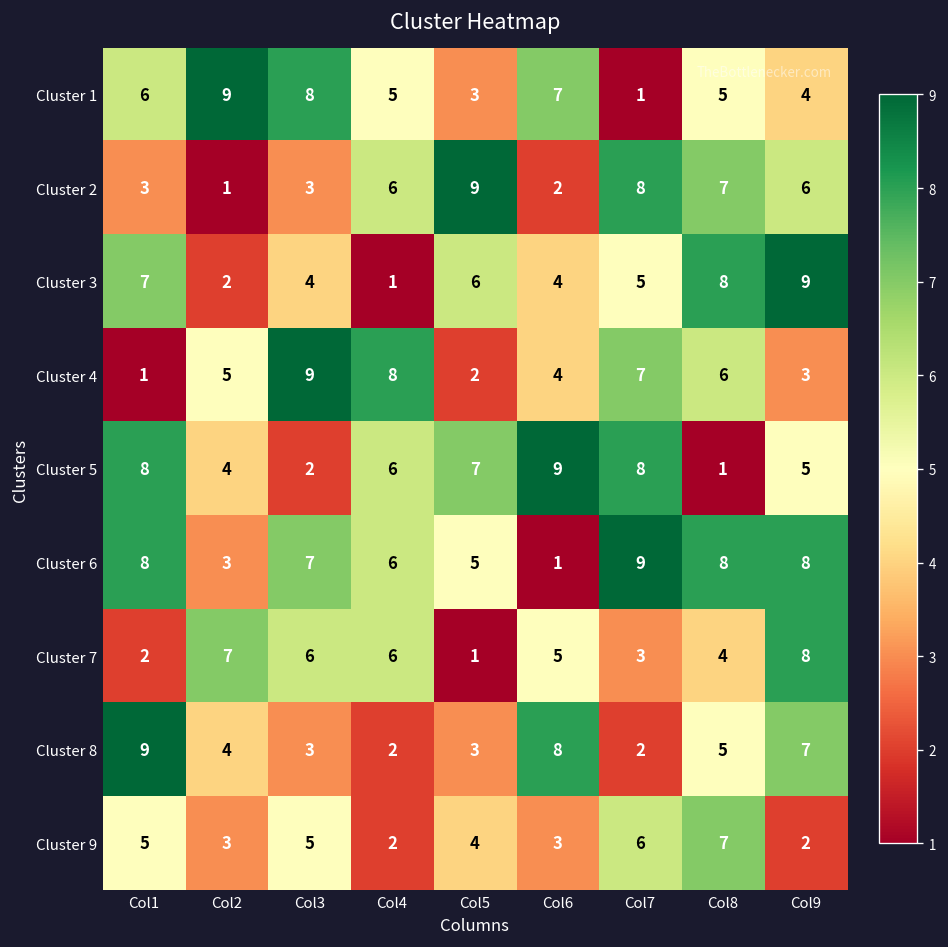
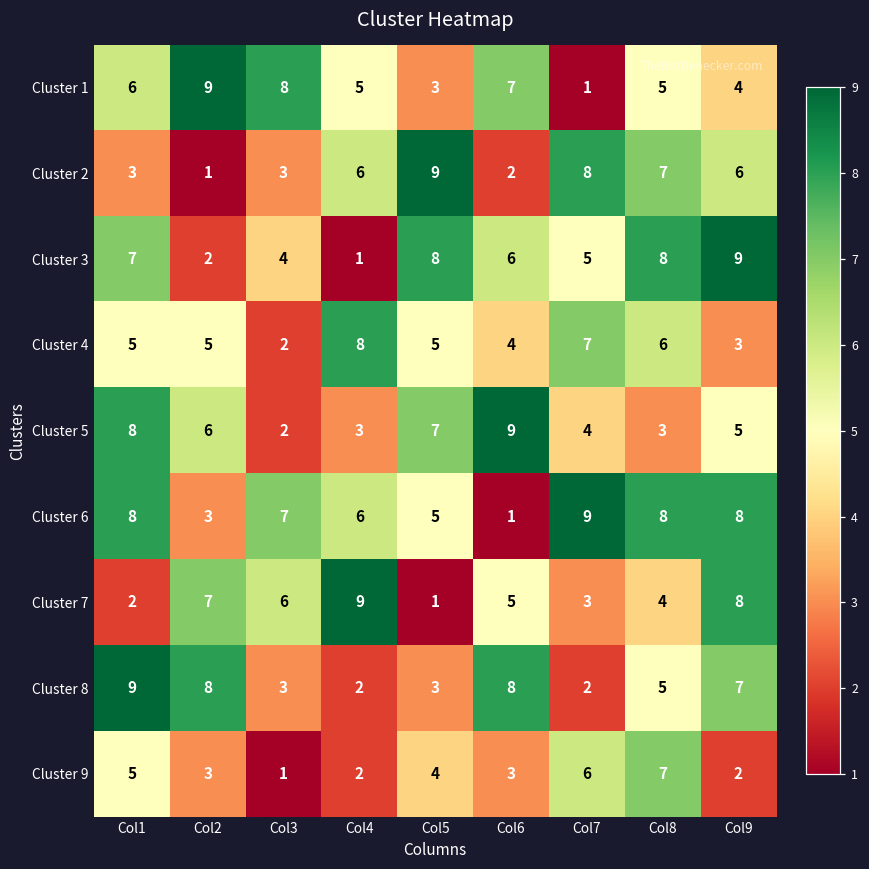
  {
    "Cluster 1": {
      "Col1": 6,
      "Col2": 9,
      "Col3": 8,
      "Col4": 5,
      "Col5": 3,
      "Col6": 7,
      "Col7": 1,
      "Col8": 5
    },
    "Cluster 2": {
      "Col1": 3,
      "Col2": 1,
      "Col3": 3,
      "Col4": 6,
      "Col5": 9,
      "Col6": 2,
      "Col7": 8,
      "Col8": 7,
      "Col9": 6
    },
    "Cluster 3": {
      "Col1": 7,
      "Col2": 2,
      "Col3": 4,
      "Col4": 1,
-     "Col5": 6,
-     "Col6": 4,
+     "Col5": 8,
+     "Col6": 6,
      "Col7": 5,
      "Col8": 8,
      "Col9": 9
    },
    "Cluster 4": {
-     "Col1": 1,
+     "Col1": 5,
      "Col2": 5,
-     "Col3": 9,
+     "Col3": 2,
      "Col4": 8,
-     "Col5": 2,
+     "Col5": 5,
      "Col6": 4,
      "Col7": 7,
      "Col8": 6,
      "Col9": 3
    },
    "Cluster 5": {
      "Col1": 8,
-     "Col2": 4,
+     "Col2": 6,
      "Col3": 2,
-     "Col4": 6,
+     "Col4": 3,
      "Col5": 7,
      "Col6": 9,
-     "Col7": 8,
-     "Col8": 1,
+     "Col7": 4,
+     "Col8": 3,
      "Col9": 5
    },
    "Cluster 6": {
      "Col1": 8,
      "Col2": 3,
      "Col3": 7,
      "Col4": 6,
      "Col5": 5,
      "Col6": 1,
      "Col7": 9,
      "Col8": 8,
      "Col9": 8
    },
    "Cluster 7": {
      "Col1": 2,
      "Col2": 7,
      "Col3": 6,
-     "Col4": 6,
+     "Col4": 9,
      "Col5": 1,
      "Col6": 5,
      "Col7": 3,
      "Col8": 4,
      "Col9": 8
    },
    "Cluster 8": {
      "Col1": 9,
-     "Col2": 4,
+     "Col2": 8,
      "Col3": 3,
      "Col4": 2,
      "Col5": 3,
      "Col6": 8,
      "Col7": 2,
      "Col8": 5,
      "Col9": 7
    },
    "Cluster 9": {
      "Col1": 5,
      "Col2": 3,
-     "Col3": 5,
+     "Col3": 1,
      "Col4": 2,
      "Col5": 4,
      "Col6": 3,
      "Col7": 6,
      "Col8": 7,
      "Col9": 2
    }
  }
